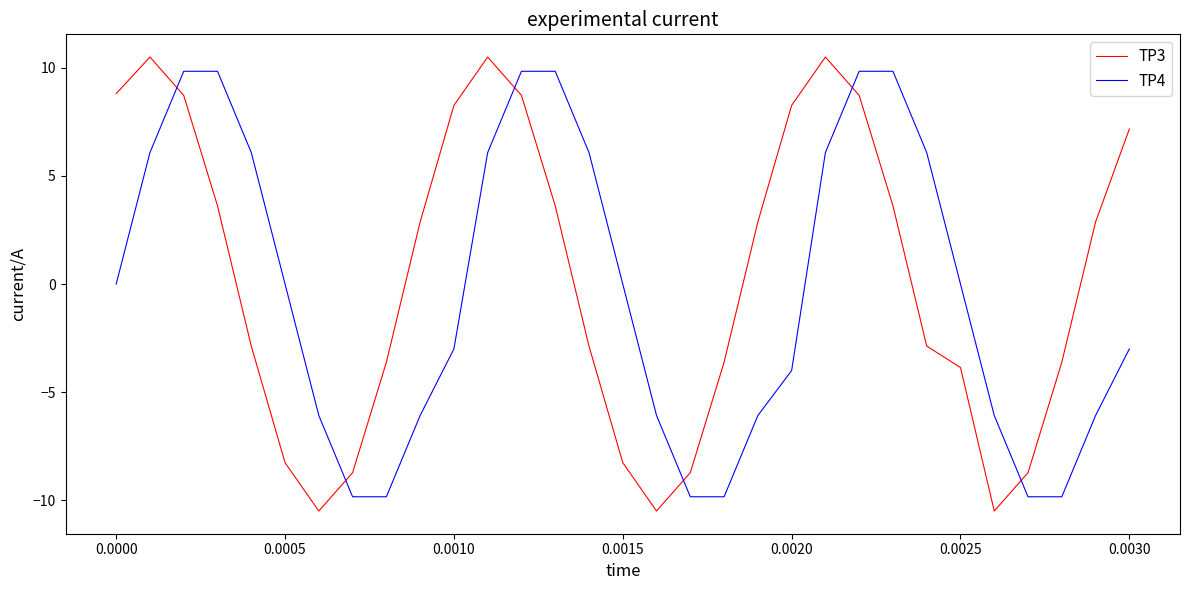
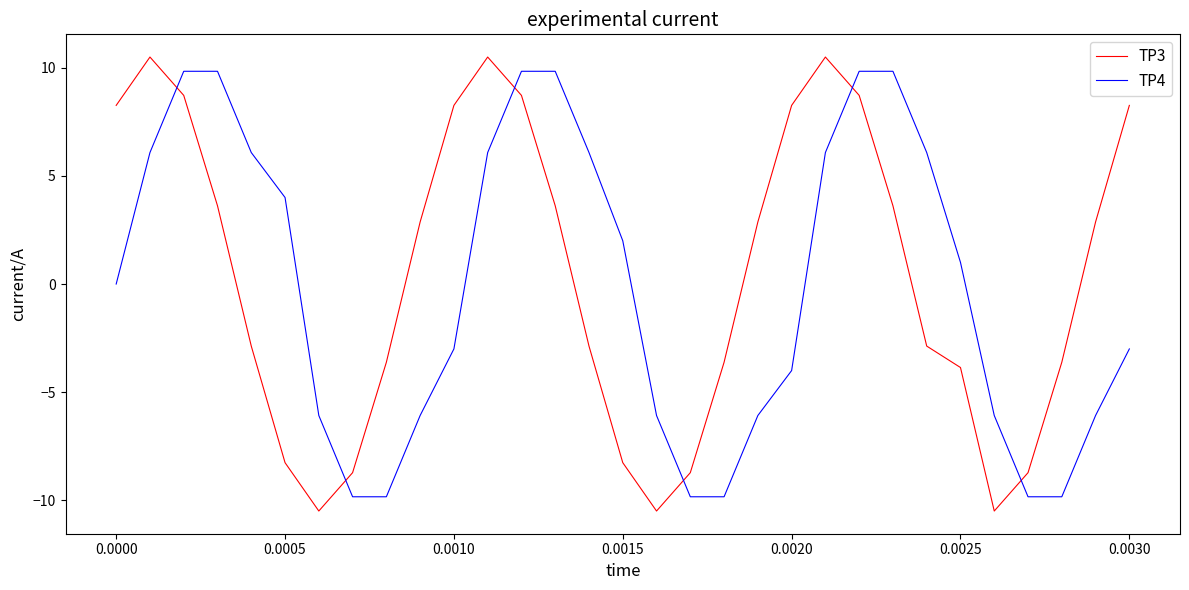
  {
    "TP3": {
-     "0.0000": 8.8,
+     "0.0000": 8.3,
      "0.0005": -8.3,
      "0.0010": 8.3,
      "0.0015": -8.3,
      "0.0020": 8.3,
      "0.0025": -3.9,
-     "0.0030": 7.2
+     "0.0030": 8.3
    },
    "TP4": {
      "0.0000": 0,
-     "0.0005": 0,
+     "0.0005": 4,
      "0.0010": -3,
-     "0.0015": 0,
+     "0.0015": 2,
      "0.0020": -4,
-     "0.0025": 0,
+     "0.0025": 1,
      "0.0030": -3
    }
  }
